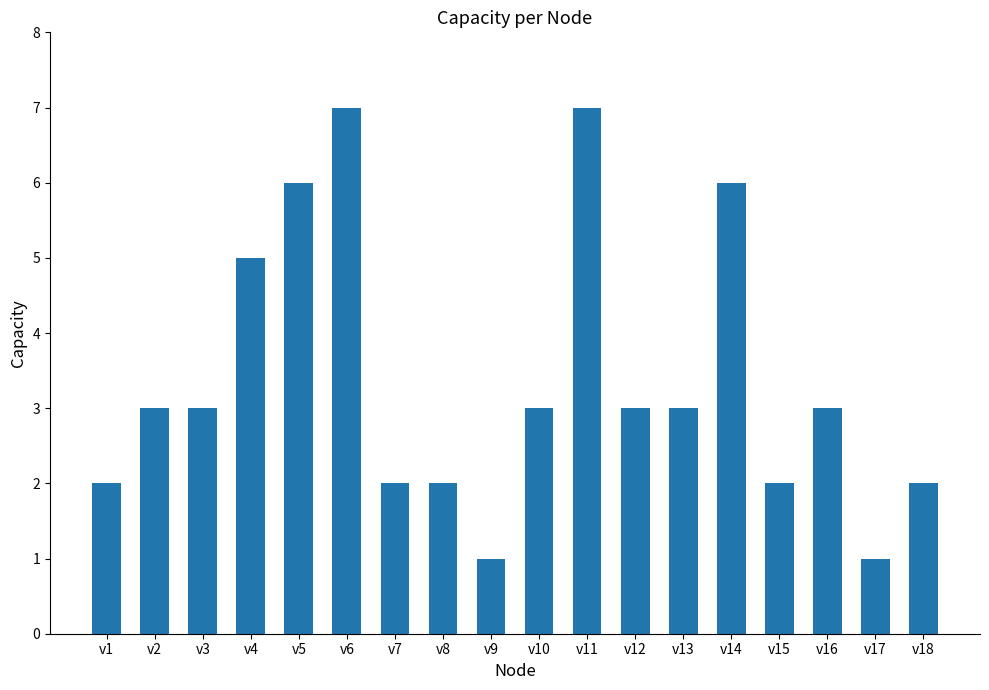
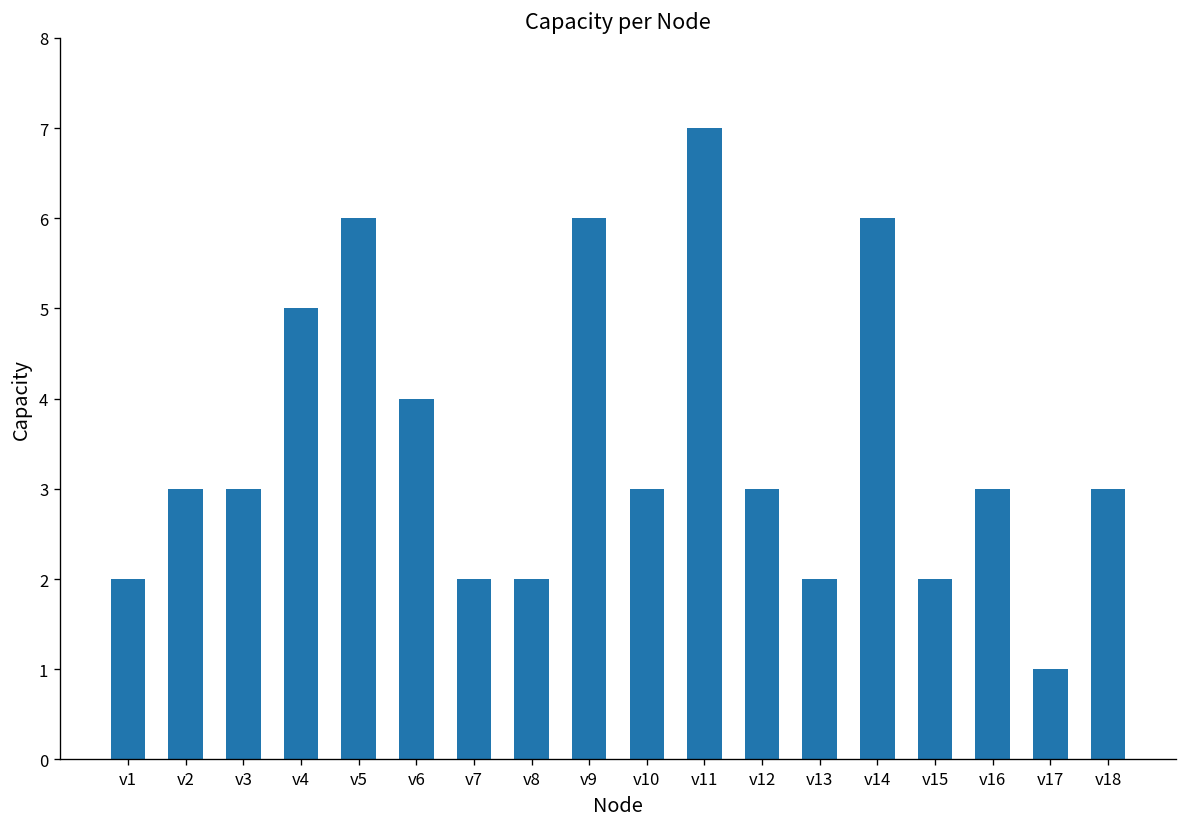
  {
    "v1": 2,
    "v2": 3,
    "v3": 3,
    "v4": 5,
    "v5": 6,
-   "v6": 7,
+   "v6": 4,
    "v7": 2,
    "v8": 2,
-   "v9": 1,
+   "v9": 6,
    "v10": 3,
    "v11": 7,
    "v12": 3,
-   "v13": 3,
+   "v13": 2,
    "v14": 6,
    "v15": 2,
    "v16": 3,
    "v17": 1,
-   "v18": 2
+   "v18": 3
  }
